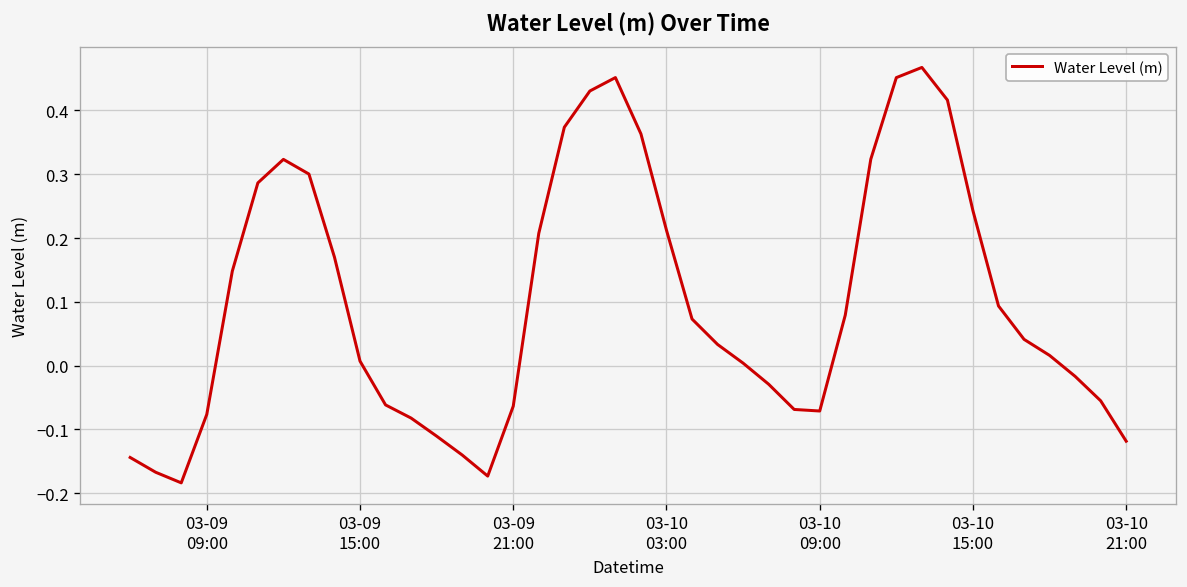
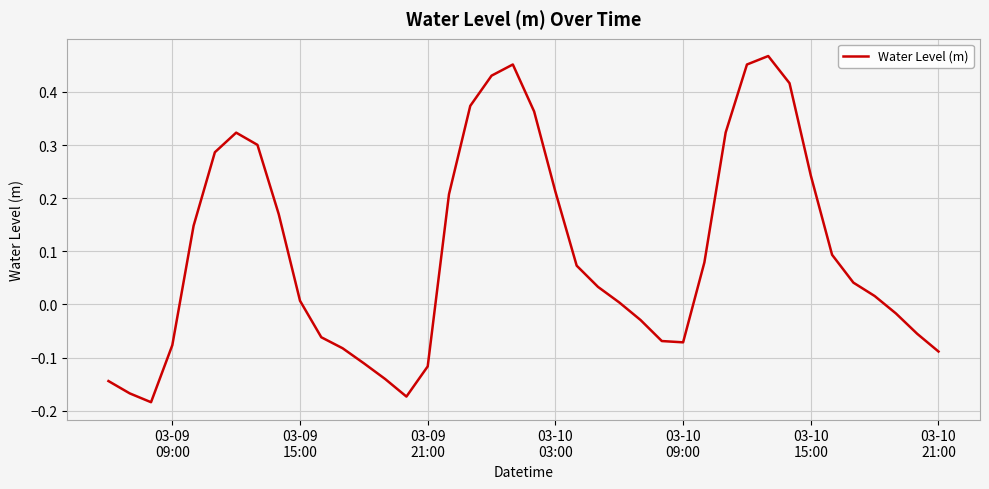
  {
    "03-09 09:00": -0.08,
    "03-09 15:00": 0.01,
-   "03-09 21:00": -0.06,
+   "03-09 21:00": -0.12,
    "03-10 03:00": 0.21,
    "03-10 09:00": -0.07,
    "03-10 15:00": 0.24,
-   "03-10 21:00": -0.12
+   "03-10 21:00": -0.09
  }
